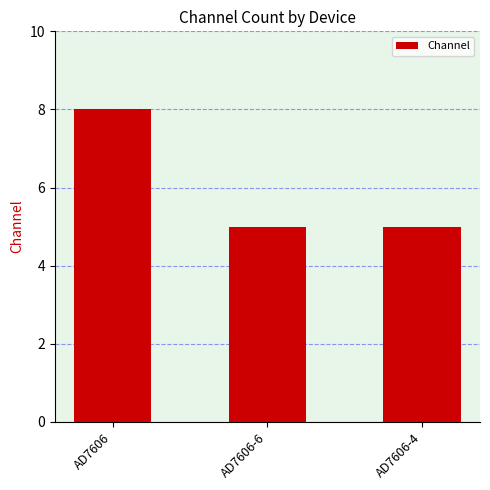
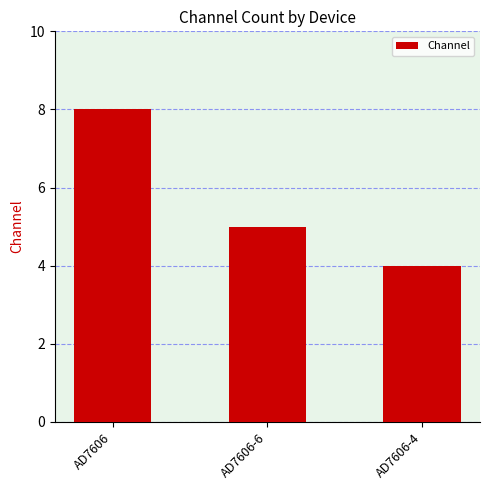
  {
    "AD7606": 8,
    "AD7606-6": 5,
-   "AD7606-4": 5
+   "AD7606-4": 4
  }
